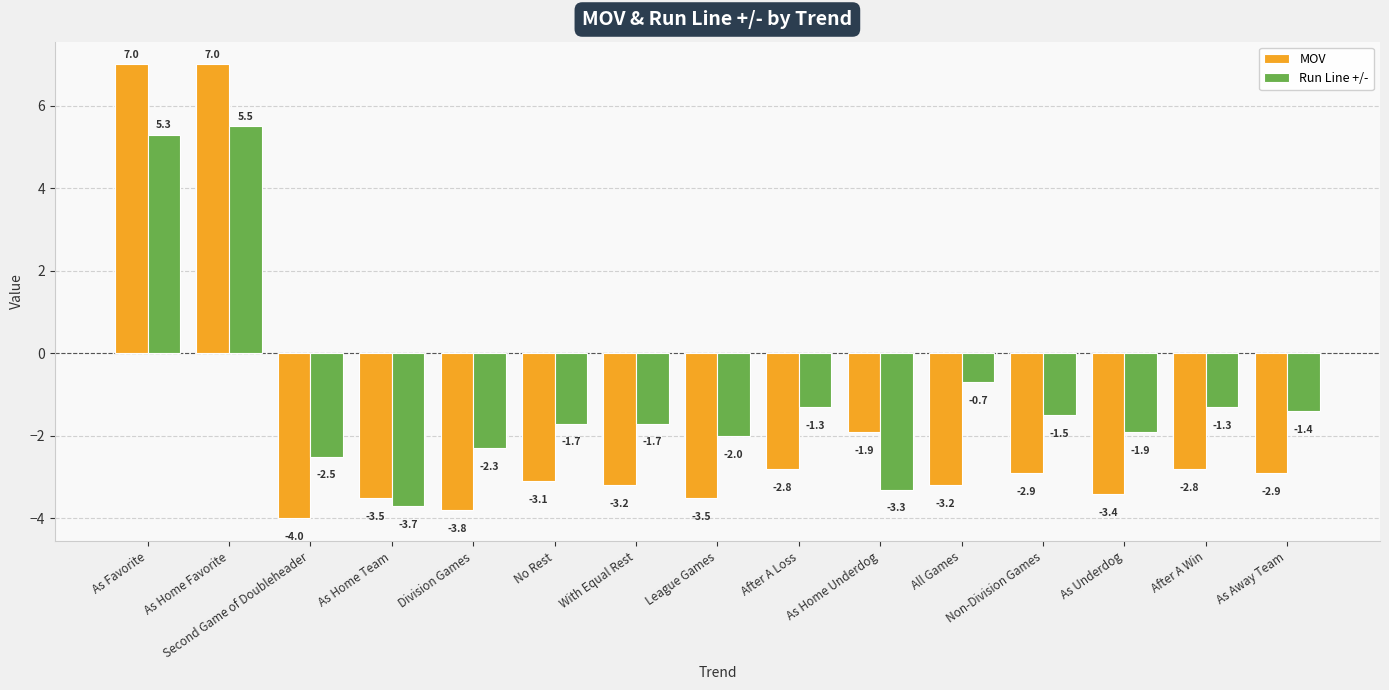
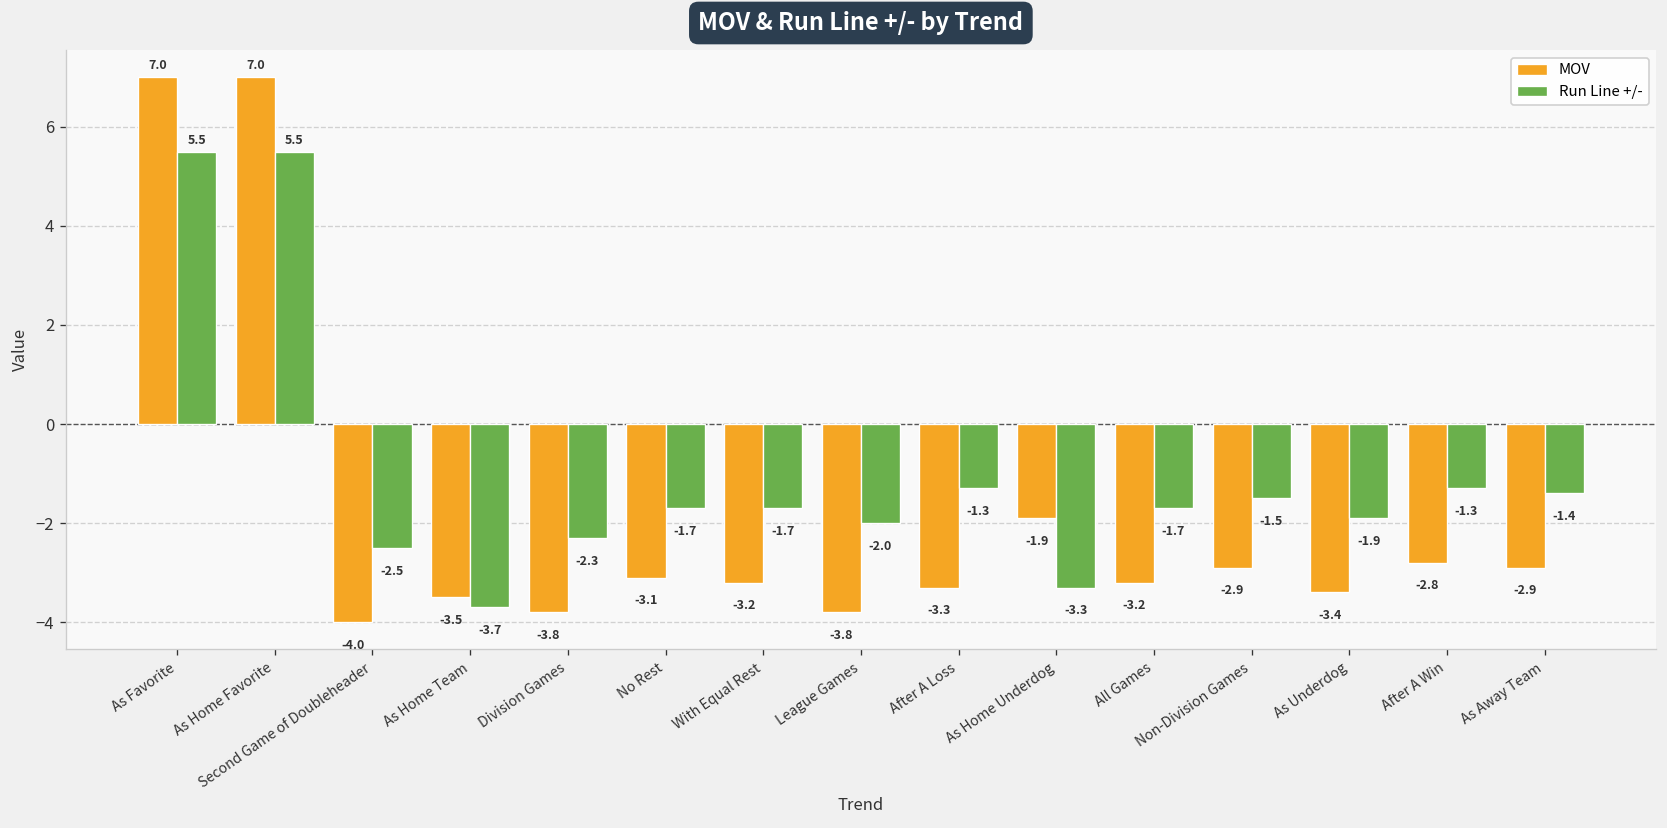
  {
    "MOV": {
      "As Favorite": 7.0,
      "As Home Favorite": 7.0,
      "Second Game of Doubleheader": -4.0,
      "As Home Team": -3.5,
      "Division Games": -3.8,
      "No Rest": -3.1,
      "With Equal Rest": -3.2,
-     "League Games": -3.5,
-     "After A Loss": -2.8,
+     "League Games": -3.8,
+     "After A Loss": -3.3,
      "As Home Underdog": -1.9,
      "All Games": -3.2,
      "Non-Division Games": -2.9,
      "As Underdog": -3.4,
      "After A Win": -2.8,
      "As Away Team": -2.9
    },
    "Run Line +/-": {
-     "As Favorite": 5.3,
+     "As Favorite": 5.5,
      "As Home Favorite": 5.5,
      "Second Game of Doubleheader": -2.5,
      "As Home Team": -3.7,
      "Division Games": -2.3,
      "No Rest": -1.7,
      "With Equal Rest": -1.7,
      "League Games": -2.0,
      "After A Loss": -1.3,
      "As Home Underdog": -3.3,
-     "All Games": -0.7,
+     "All Games": -1.7,
      "Non-Division Games": -1.5,
      "As Underdog": -1.9,
      "After A Win": -1.3,
      "As Away Team": -1.4
    }
  }
